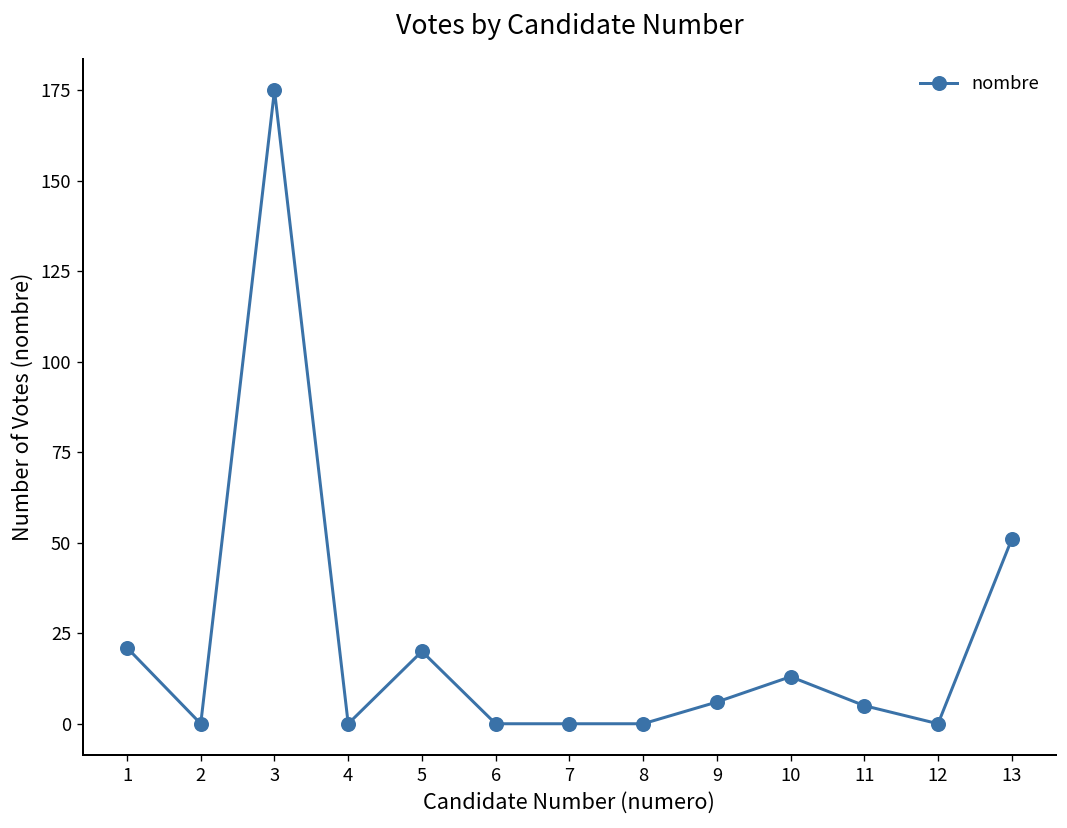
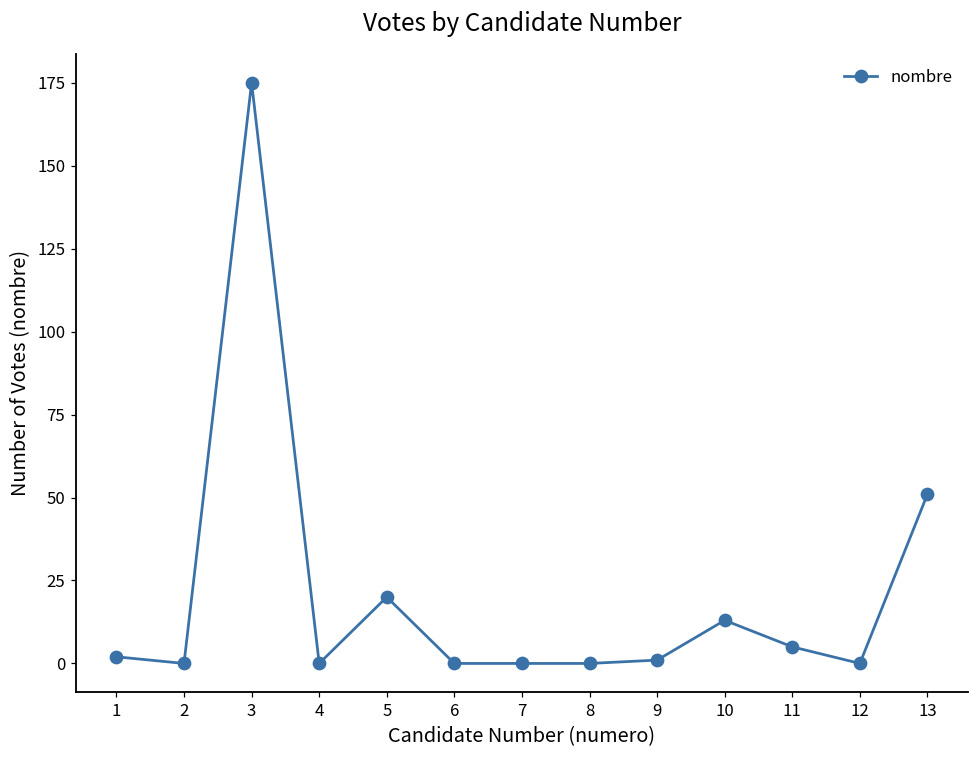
  {
-   "1": 21,
+   "1": 2,
    "2": 0,
    "3": 175,
    "4": 0,
    "5": 20,
    "6": 0,
    "7": 0,
    "8": 0,
-   "9": 6,
+   "9": 1,
    "10": 13,
    "11": 5,
    "12": 0,
    "13": 51
  }
